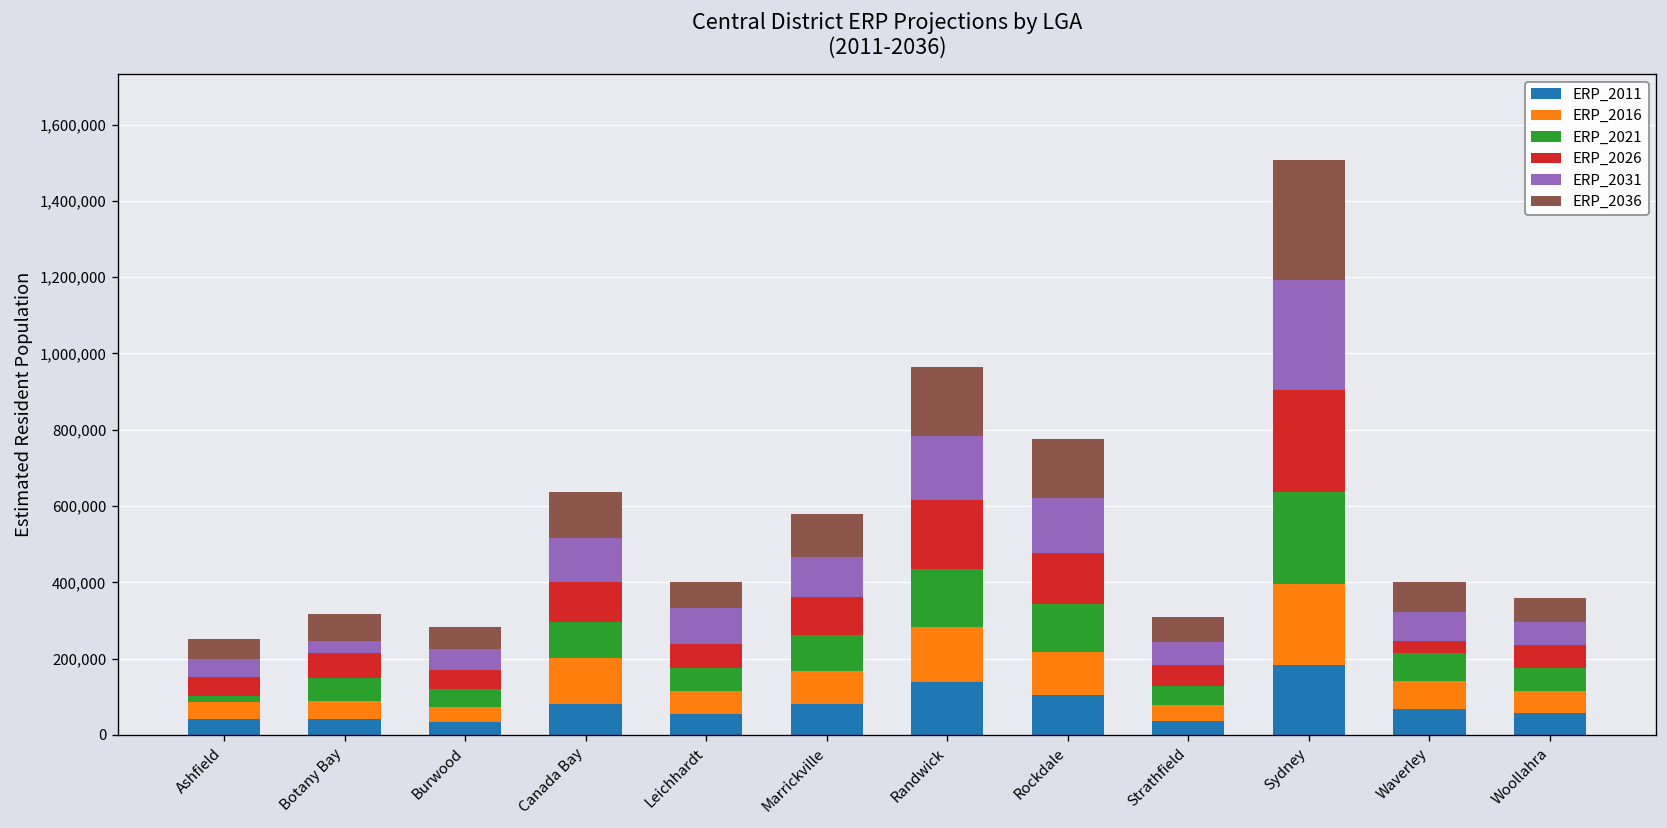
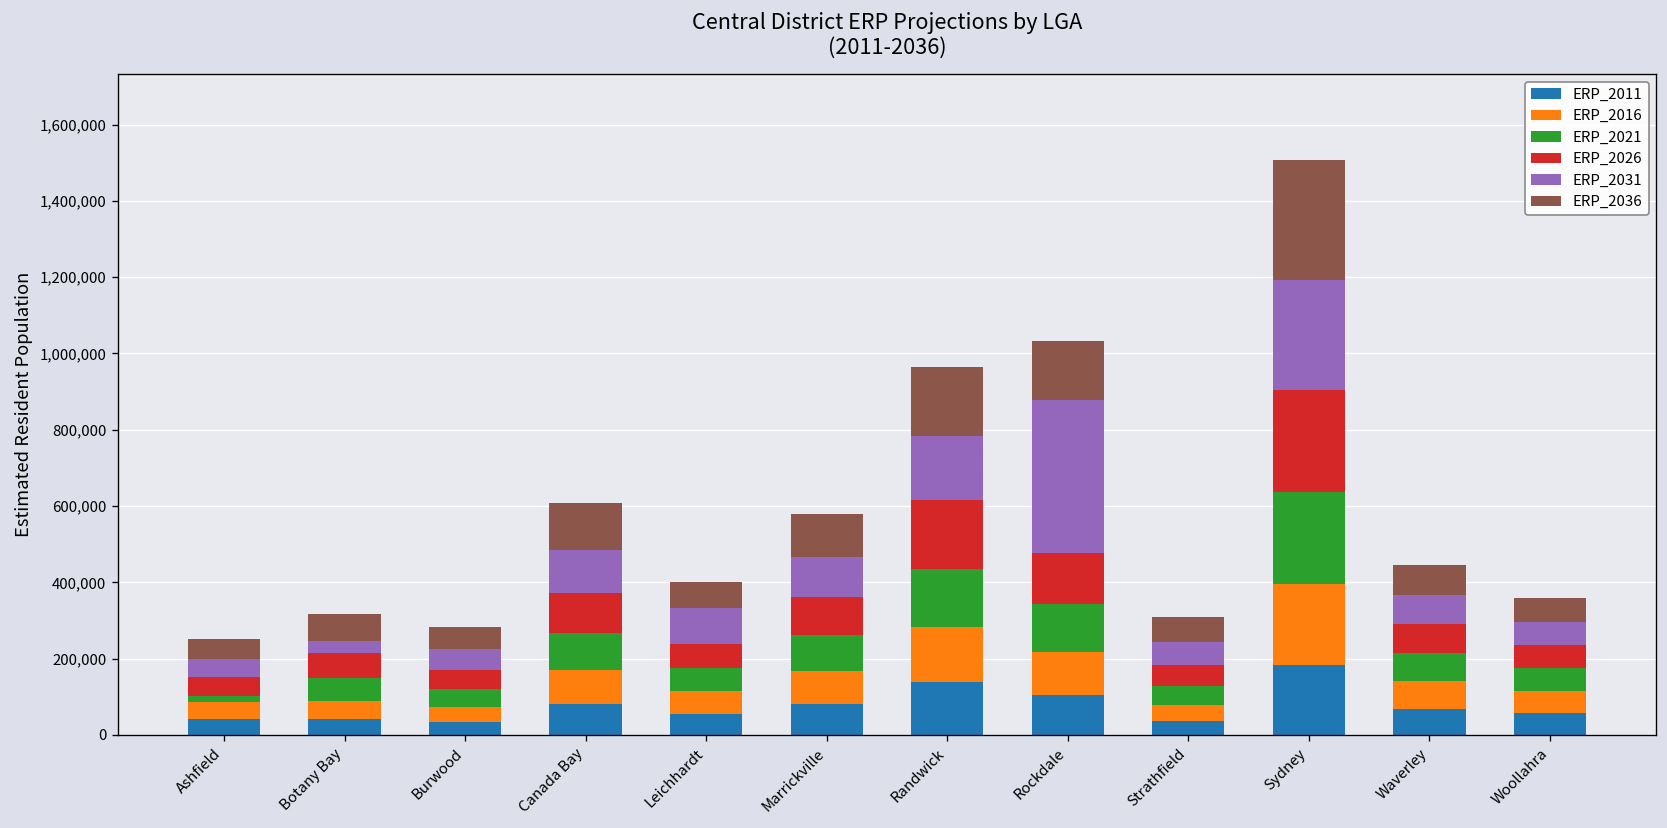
  {
    "ERP_2011": {
      "Ashfield": "40,000",
      "Botany Bay": "40,000",
      "Burwood": "30,000",
      "Canada Bay": "80,000",
      "Leichhardt": "60,000",
      "Marrickville": "80,000",
      "Randwick": "140,000",
      "Rockdale": "100,000",
      "Strathfield": "40,000",
      "Sydney": "180,000",
      "Waverley": "70,000",
      "Woollahra": "60,000"
    },
    "ERP_2016": {
      "Ashfield": "40,000",
      "Botany Bay": "50,000",
      "Burwood": "40,000",
-     "Canada Bay": "120,000",
+     "Canada Bay": "90,000",
      "Leichhardt": "60,000",
      "Marrickville": "90,000",
      "Randwick": "150,000",
      "Rockdale": "110,000",
      "Strathfield": "40,000",
      "Sydney": "210,000",
      "Waverley": "70,000",
      "Woollahra": "60,000"
    },
    "ERP_2021": {
      "Ashfield": "20,000",
      "Botany Bay": "60,000",
      "Burwood": "50,000",
      "Canada Bay": "100,000",
      "Leichhardt": "60,000",
      "Marrickville": "90,000",
      "Randwick": "150,000",
      "Rockdale": "130,000",
      "Strathfield": "50,000",
      "Sydney": "240,000",
      "Waverley": "70,000",
      "Woollahra": "60,000"
    },
    "ERP_2026": {
      "Ashfield": "50,000",
      "Botany Bay": "70,000",
      "Burwood": "50,000",
      "Canada Bay": "100,000",
      "Leichhardt": "60,000",
      "Marrickville": "100,000",
      "Randwick": "180,000",
      "Rockdale": "130,000",
      "Strathfield": "60,000",
      "Sydney": "270,000",
-     "Waverley": "30,000",
+     "Waverley": "80,000",
      "Woollahra": "60,000"
    },
    "ERP_2031": {
      "Ashfield": "50,000",
      "Botany Bay": "30,000",
      "Burwood": "50,000",
      "Canada Bay": "110,000",
      "Leichhardt": "90,000",
      "Marrickville": "110,000",
      "Randwick": "170,000",
-     "Rockdale": "140,000",
+     "Rockdale": "400,000",
      "Strathfield": "60,000",
      "Sydney": "290,000",
      "Waverley": "80,000",
      "Woollahra": "60,000"
    },
    "ERP_2036": {
      "Ashfield": "50,000",
      "Botany Bay": "70,000",
      "Burwood": "60,000",
      "Canada Bay": "120,000",
      "Leichhardt": "70,000",
      "Marrickville": "110,000",
      "Randwick": "180,000",
      "Rockdale": "150,000",
      "Strathfield": "60,000",
      "Sydney": "310,000",
      "Waverley": "80,000",
      "Woollahra": "60,000"
    }
  }
